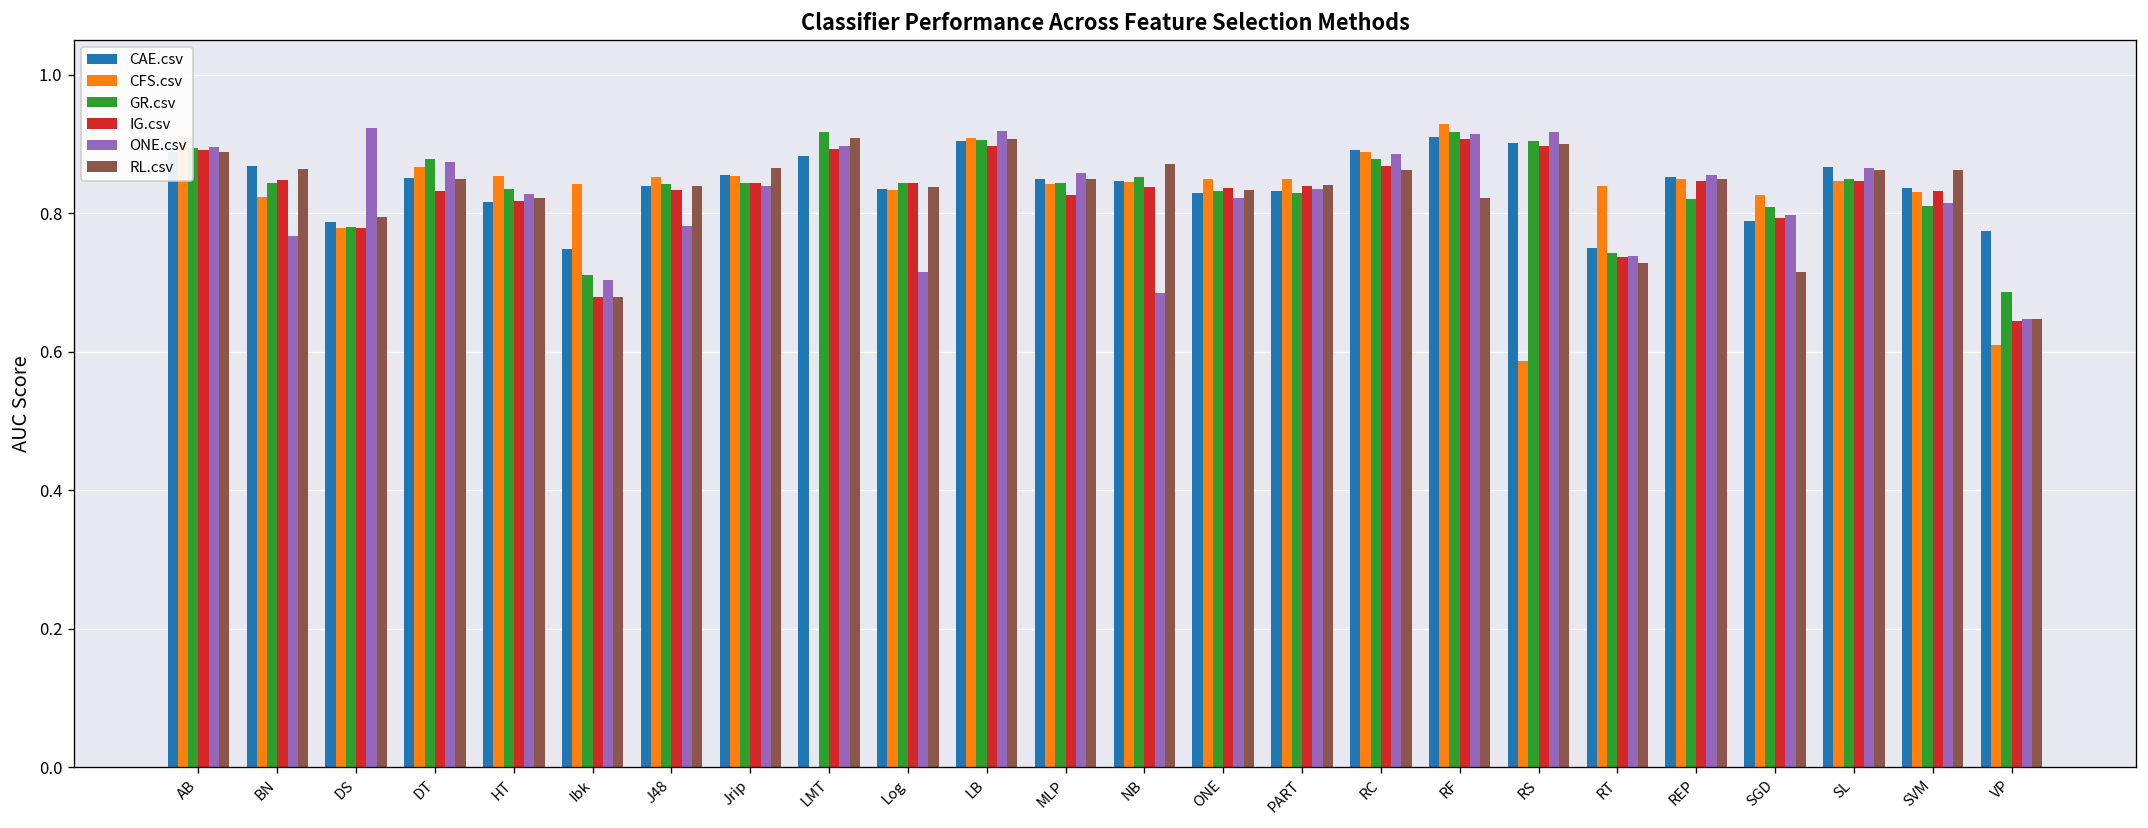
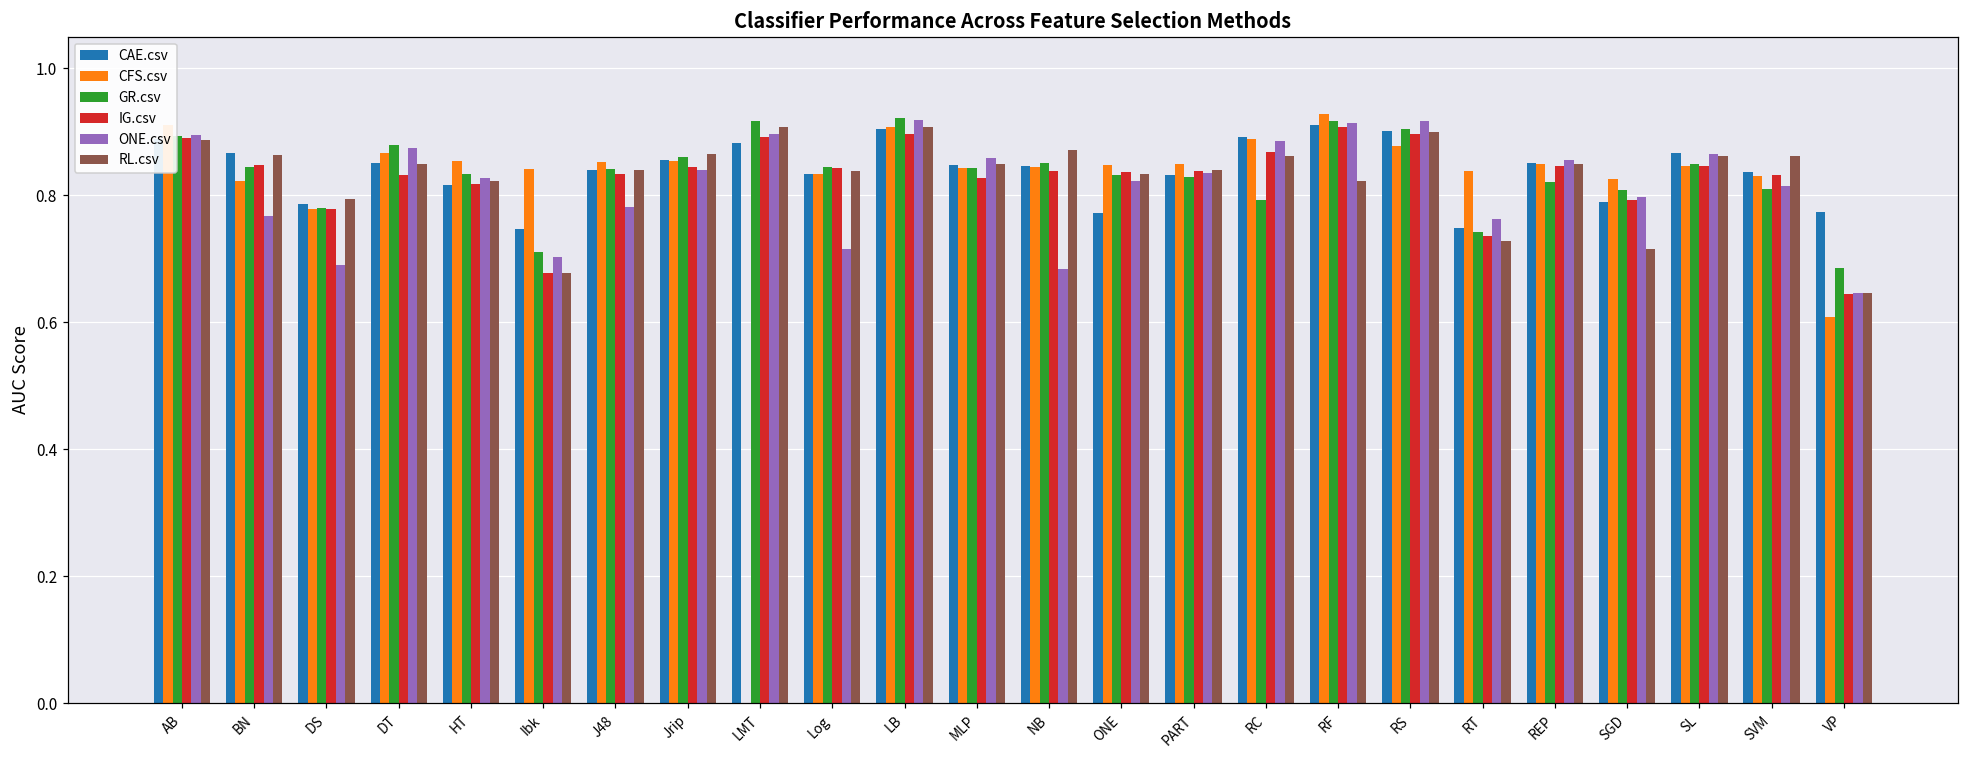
  {
    "CAE.csv": {
      "BN": 0.87,
      "DS": 0.79,
      "DT": 0.85,
      "HT": 0.82,
      "Ibk": 0.75,
      "J48": 0.84,
      "Jrip": 0.86,
      "LMT": 0.88,
      "Log": 0.83,
      "LB": 0.90,
      "MLP": 0.85,
      "NB": 0.85,
-     "ONE": 0.83,
+     "ONE": 0.77,
      "PART": 0.83,
      "RC": 0.89,
      "RF": 0.91,
      "RS": 0.90,
      "RT": 0.75,
      "REP": 0.85,
      "SGD": 0.79,
      "SL": 0.87,
      "SVM": 0.84,
      "VP": 0.77
    },
    "CFS.csv": {
      "BN": 0.82,
      "DS": 0.78,
      "DT": 0.87,
      "HT": 0.85,
      "Ibk": 0.84,
      "J48": 0.85,
      "Jrip": 0.85,
      "LMT": 0.00,
      "Log": 0.83,
      "LB": 0.91,
      "MLP": 0.84,
      "NB": 0.85,
      "ONE": 0.85,
      "PART": 0.85,
      "RC": 0.89,
      "RF": 0.93,
-     "RS": 0.59,
+     "RS": 0.88,
      "RT": 0.84,
      "REP": 0.85,
      "SGD": 0.83,
      "SL": 0.85,
      "SVM": 0.83,
      "VP": 0.61
    },
    "GR.csv": {
      "AB": 0.89,
      "BN": 0.84,
      "DS": 0.78,
      "DT": 0.88,
      "HT": 0.83,
      "Ibk": 0.71,
      "J48": 0.84,
-     "Jrip": 0.84,
+     "Jrip": 0.86,
      "LMT": 0.92,
      "Log": 0.84,
-     "LB": 0.90,
+     "LB": 0.92,
      "MLP": 0.84,
      "NB": 0.85,
      "ONE": 0.83,
      "PART": 0.83,
-     "RC": 0.88,
+     "RC": 0.79,
      "RF": 0.92,
      "RS": 0.90,
      "RT": 0.74,
      "REP": 0.82,
      "SGD": 0.81,
      "SL": 0.85,
      "SVM": 0.81,
      "VP": 0.69
    },
    "IG.csv": {
      "AB": 0.89,
      "BN": 0.85,
      "DS": 0.78,
      "DT": 0.83,
      "HT": 0.82,
      "Ibk": 0.68,
      "J48": 0.83,
      "Jrip": 0.84,
      "LMT": 0.89,
      "Log": 0.84,
      "LB": 0.90,
      "MLP": 0.83,
      "NB": 0.84,
      "ONE": 0.84,
      "PART": 0.84,
      "RC": 0.87,
      "RF": 0.91,
      "RS": 0.90,
      "RT": 0.74,
      "REP": 0.85,
      "SGD": 0.79,
      "SL": 0.85,
      "SVM": 0.83,
      "VP": 0.64
    },
    "ONE.csv": {
      "AB": 0.90,
      "BN": 0.77,
-     "DS": 0.92,
+     "DS": 0.69,
      "DT": 0.87,
      "HT": 0.83,
      "Ibk": 0.70,
      "J48": 0.78,
      "Jrip": 0.84,
      "LMT": 0.90,
      "Log": 0.72,
      "LB": 0.92,
      "MLP": 0.86,
      "NB": 0.68,
      "ONE": 0.82,
      "PART": 0.83,
      "RC": 0.89,
      "RF": 0.91,
      "RS": 0.92,
-     "RT": 0.74,
+     "RT": 0.76,
      "REP": 0.86,
      "SGD": 0.80,
      "SL": 0.87,
      "SVM": 0.81,
      "VP": 0.65
    },
    "RL.csv": {
      "AB": 0.89,
      "BN": 0.86,
      "DS": 0.79,
      "DT": 0.85,
      "HT": 0.82,
      "Ibk": 0.68,
      "J48": 0.84,
      "Jrip": 0.86,
      "LMT": 0.91,
      "Log": 0.84,
      "LB": 0.91,
      "MLP": 0.85,
      "NB": 0.87,
      "ONE": 0.83,
      "PART": 0.84,
      "RC": 0.86,
      "RF": 0.82,
      "RS": 0.90,
      "RT": 0.73,
      "REP": 0.85,
      "SGD": 0.72,
      "SL": 0.86,
      "SVM": 0.86,
      "VP": 0.65
    }
  }
